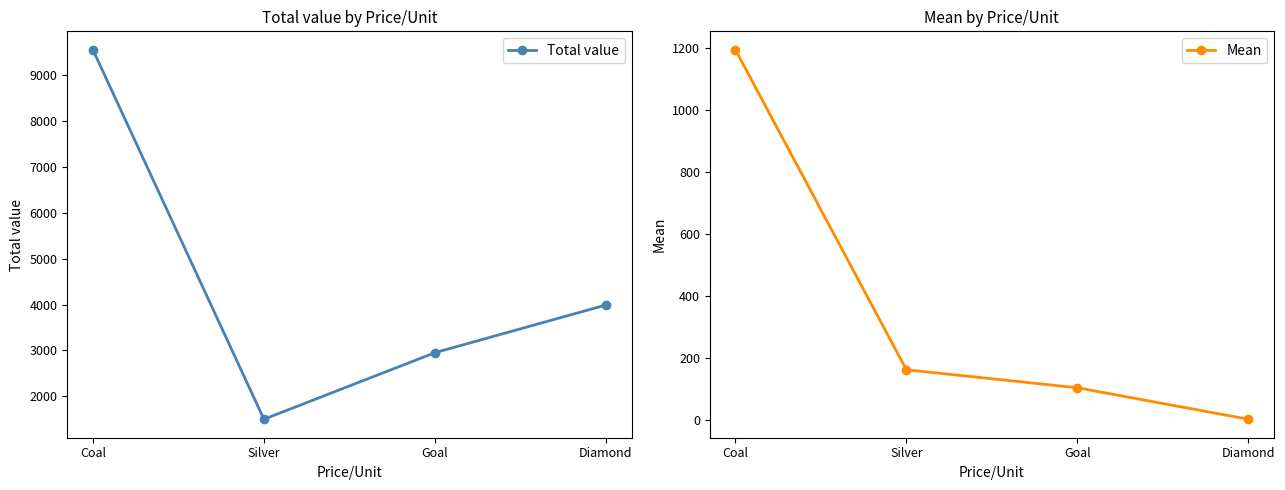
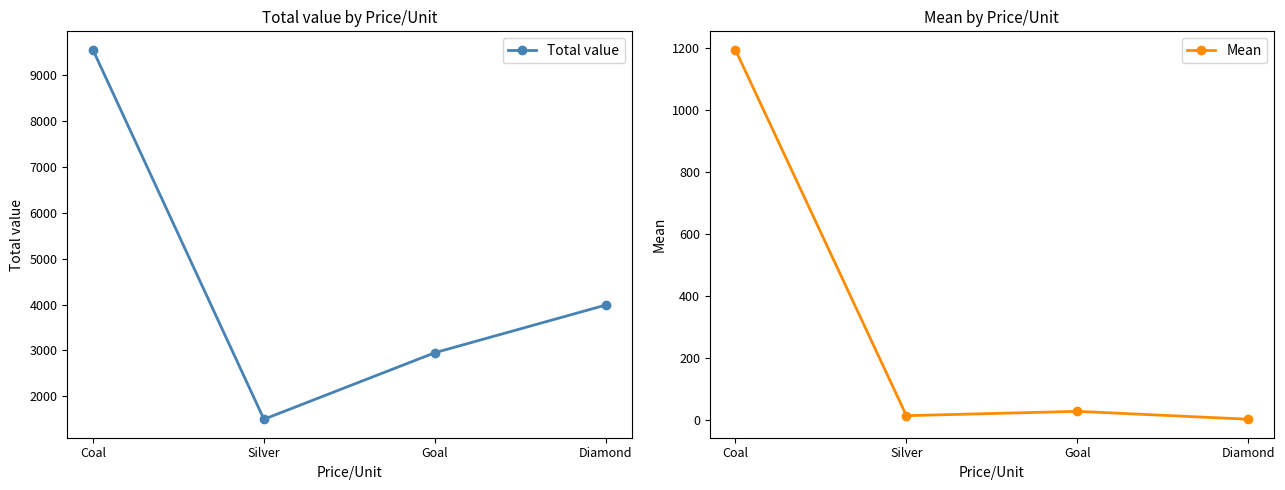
  {
    "Total value by Price/Unit": {
      "Coal": 9600,
      "Silver": 1500,
      "Goal": 3000,
      "Diamond": 4000
    },
    "Mean by Price/Unit": {
      "Coal": 1190,
-     "Silver": 160,
-     "Goal": 110,
+     "Silver": 20,
+     "Goal": 30,
      "Diamond": 0
    }
  }
